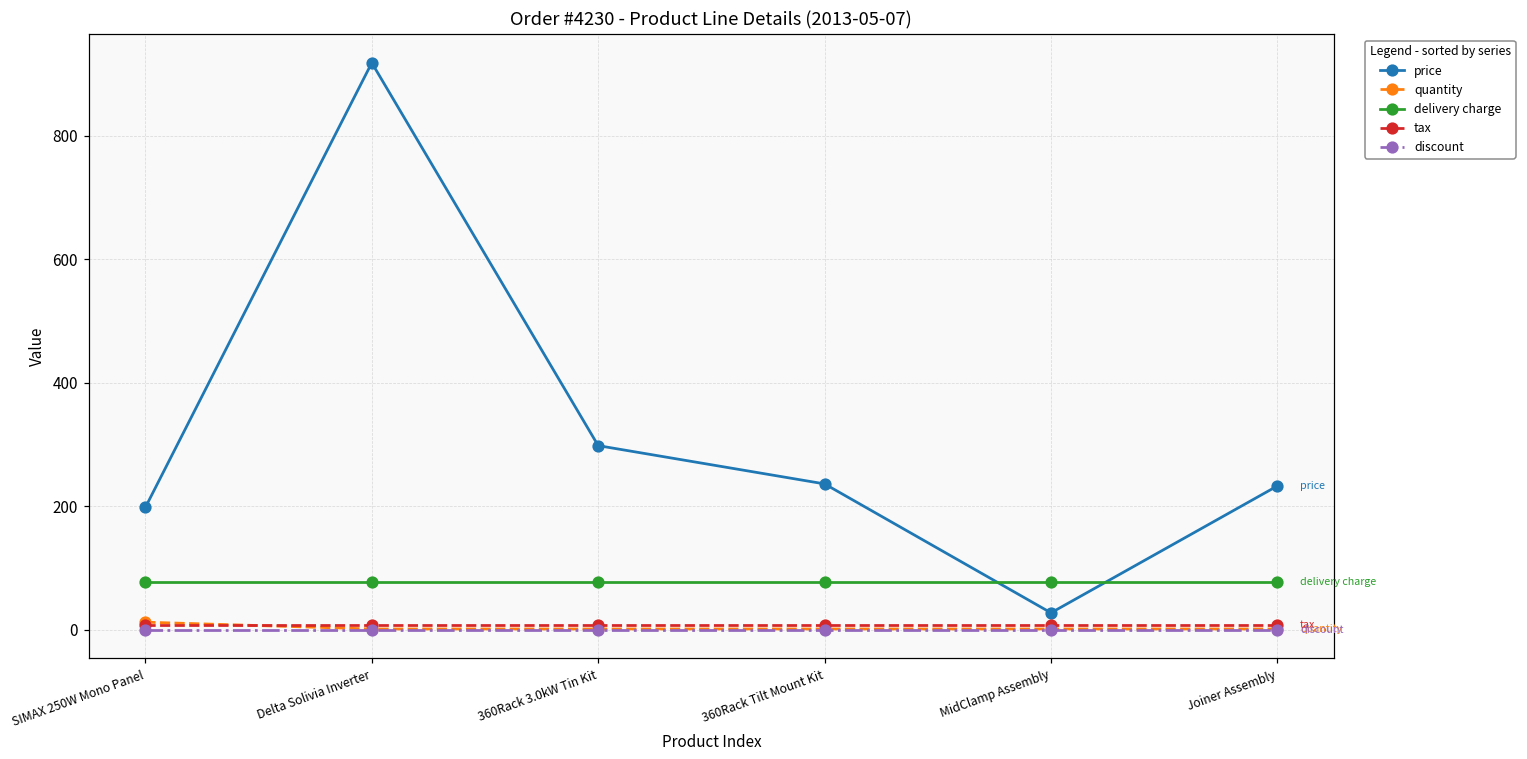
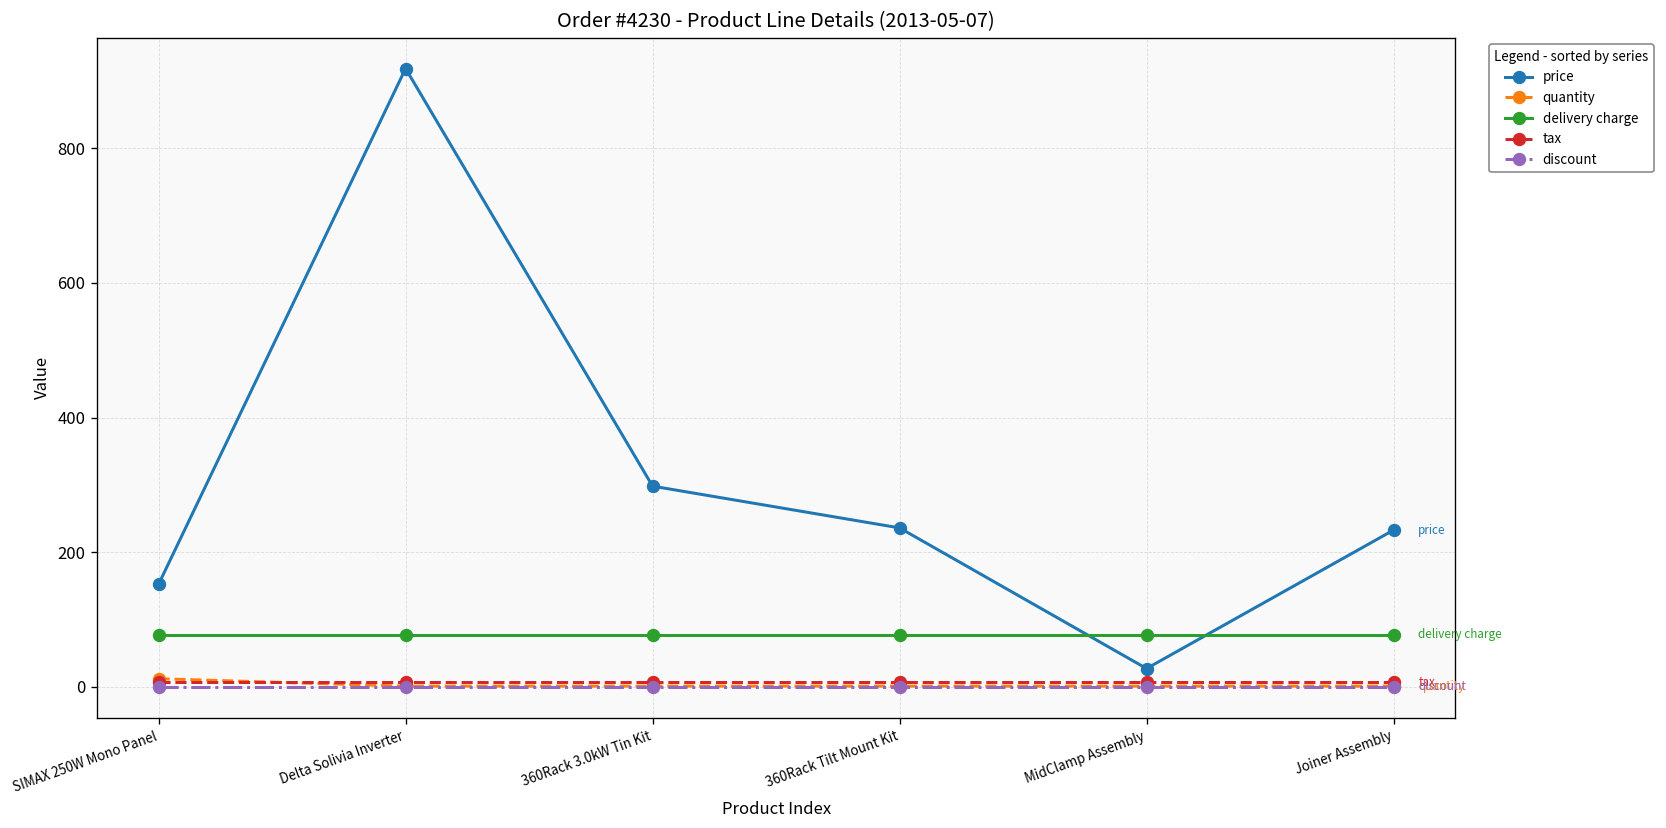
  {
    "price": {
-     "SIMAX 250W Mono Panel": 200,
+     "SIMAX 250W Mono Panel": 150,
      "Delta Solivia Inverter": 920,
      "360Rack 3.0kW Tin Kit": 300,
      "360Rack Tilt Mount Kit": 240,
      "MidClamp Assembly": 30,
      "Joiner Assembly": 230
    },
    "quantity": {
      "SIMAX 250W Mono Panel": 10
    },
    "delivery charge": {
      "SIMAX 250W Mono Panel": 80,
      "Delta Solivia Inverter": 80,
      "360Rack 3.0kW Tin Kit": 80,
      "360Rack Tilt Mount Kit": 80,
      "MidClamp Assembly": 80,
      "Joiner Assembly": 80
    },
    "tax": {
      "SIMAX 250W Mono Panel": 10,
      "Delta Solivia Inverter": 10,
      "360Rack 3.0kW Tin Kit": 10,
      "360Rack Tilt Mount Kit": 10,
      "MidClamp Assembly": 10,
      "Joiner Assembly": 10
    },
    "discount": {
      "SIMAX 250W Mono Panel": 0
    }
  }
